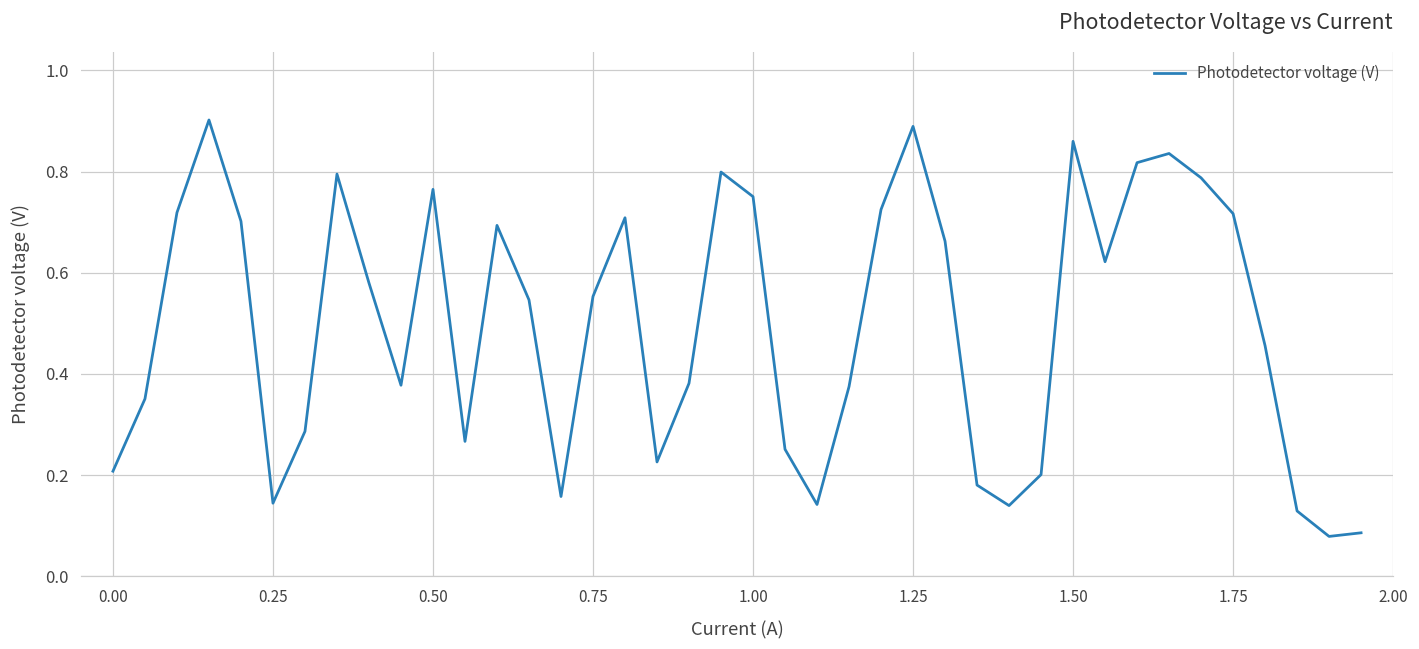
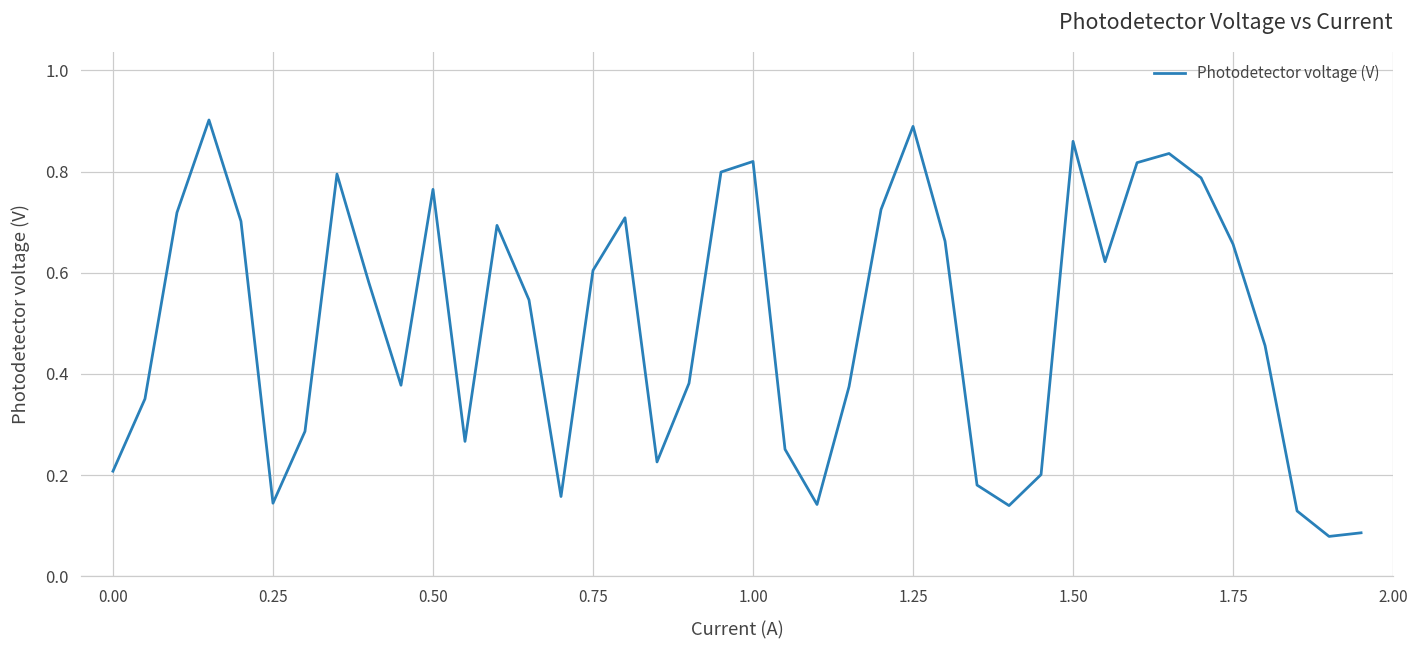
  {
    "0.00": 0.21,
    "0.25": 0.14,
    "0.50": 0.76,
-   "0.75": 0.55,
-   "1.00": 0.75,
+   "0.75": 0.60,
+   "1.00": 0.82,
    "1.25": 0.89,
    "1.50": 0.86,
-   "1.75": 0.72
+   "1.75": 0.66
  }
